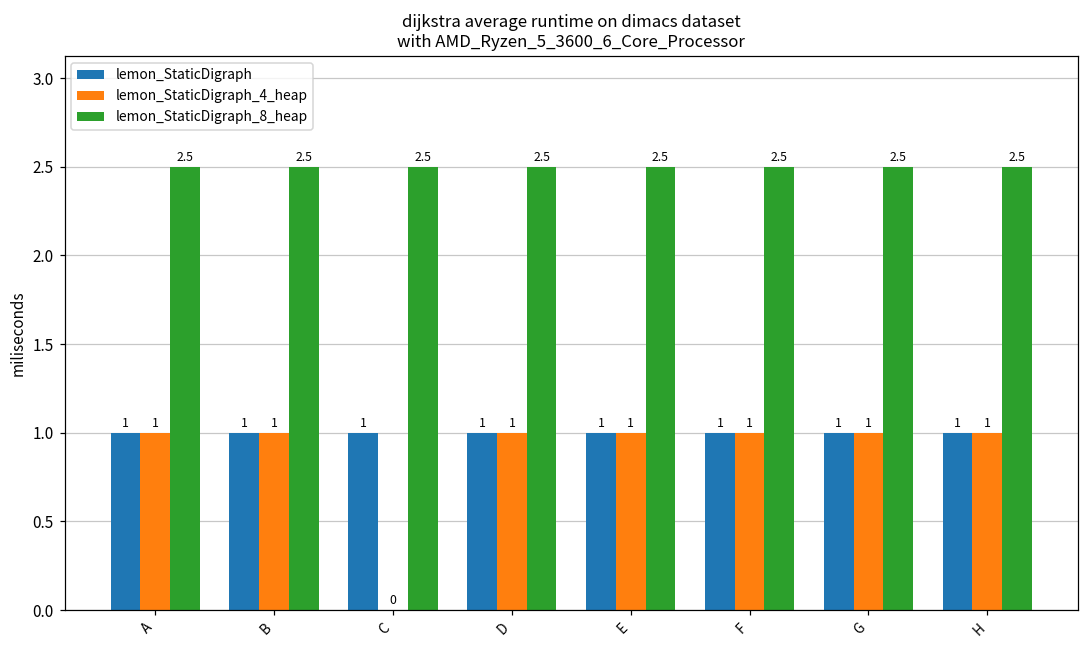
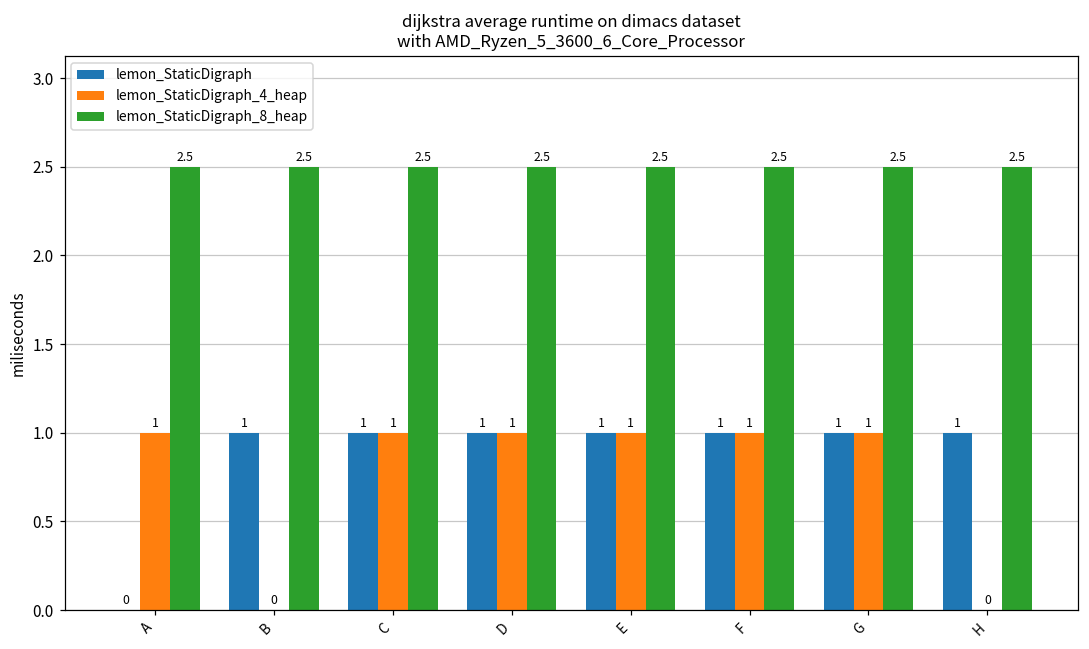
  {
    "lemon_StaticDigraph": {
-     "A": 1,
+     "A": 0,
      "B": 1,
      "C": 1,
      "D": 1,
      "E": 1,
      "F": 1,
      "G": 1,
      "H": 1
    },
    "lemon_StaticDigraph_4_heap": {
      "A": 1,
-     "B": 1,
-     "C": 0,
+     "B": 0,
+     "C": 1,
      "D": 1,
      "E": 1,
      "F": 1,
      "G": 1,
-     "H": 1
+     "H": 0
    },
    "lemon_StaticDigraph_8_heap": {
      "A": 2.5,
      "B": 2.5,
      "C": 2.5,
      "D": 2.5,
      "E": 2.5,
      "F": 2.5,
      "G": 2.5,
      "H": 2.5
    }
  }
